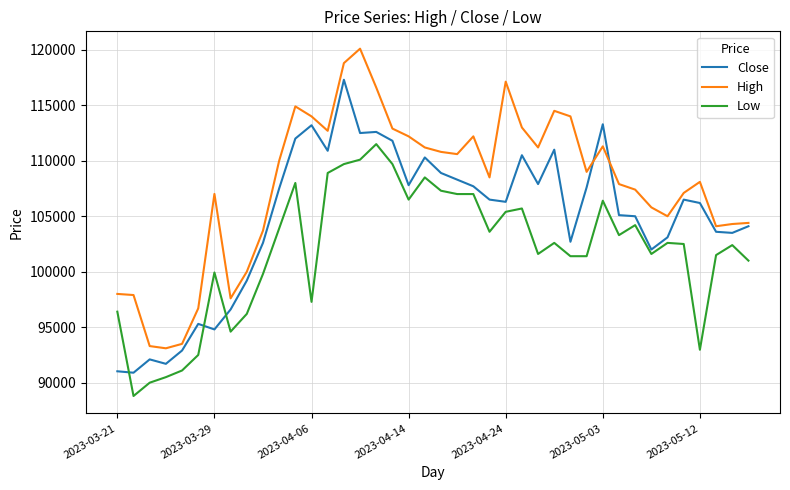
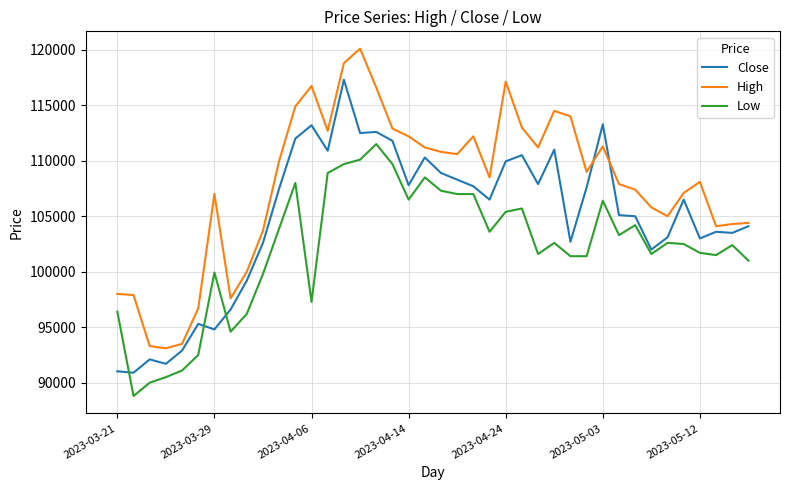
  {
    "Close": {
      "2023-03-21": 91000,
      "2023-03-29": 94800,
      "2023-04-06": 113200,
      "2023-04-14": 107800,
-     "2023-04-24": 106300,
+     "2023-04-24": 109900,
      "2023-05-03": 113300,
-     "2023-05-12": 106200
+     "2023-05-12": 103000
    },
    "High": {
      "2023-03-21": 98000,
      "2023-03-29": 107000,
-     "2023-04-06": 114000,
+     "2023-04-06": 116700,
      "2023-04-14": 112200,
      "2023-04-24": 117100,
      "2023-05-03": 111300,
      "2023-05-12": 108100
    },
    "Low": {
      "2023-03-21": 96400,
      "2023-03-29": 99900,
      "2023-04-06": 97300,
      "2023-04-14": 106500,
      "2023-04-24": 105400,
      "2023-05-03": 106400,
-     "2023-05-12": 93000
+     "2023-05-12": 101700
    }
  }
